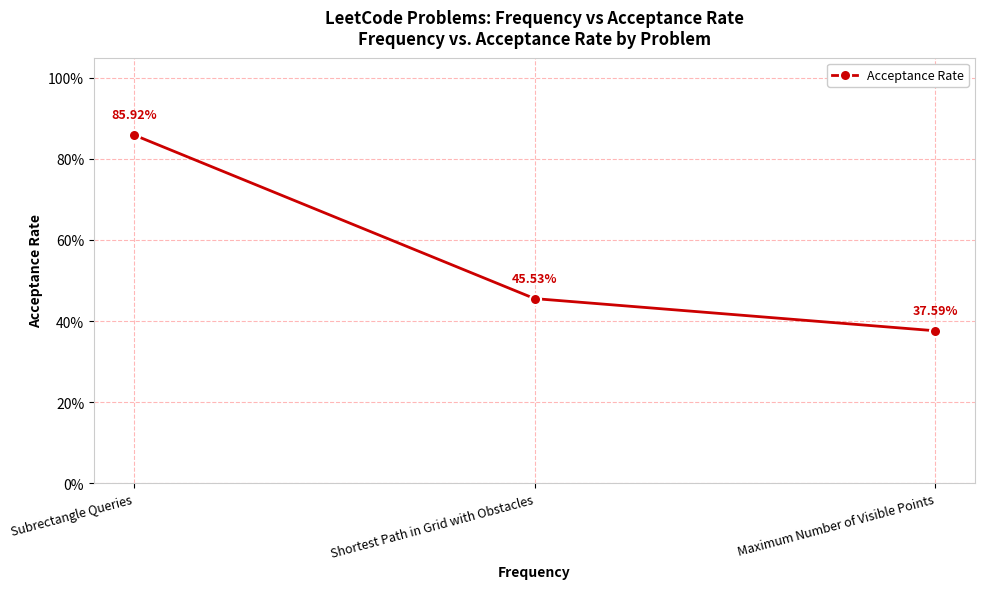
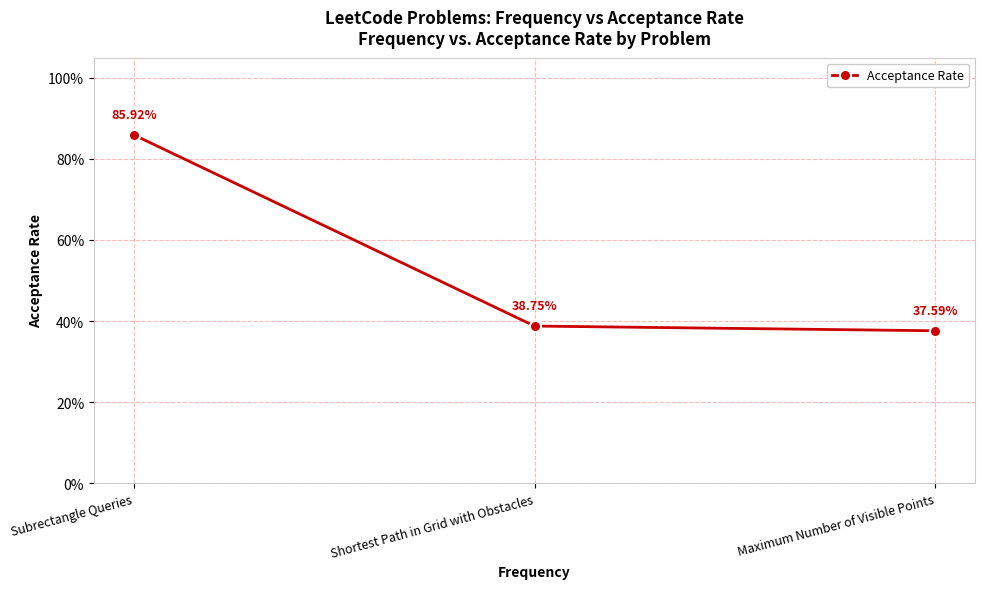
  {
    "Subrectangle Queries": "85.92%",
-   "Shortest Path in Grid with Obstacles": "45.53%",
+   "Shortest Path in Grid with Obstacles": "38.75%",
    "Maximum Number of Visible Points": "37.59%"
  }
